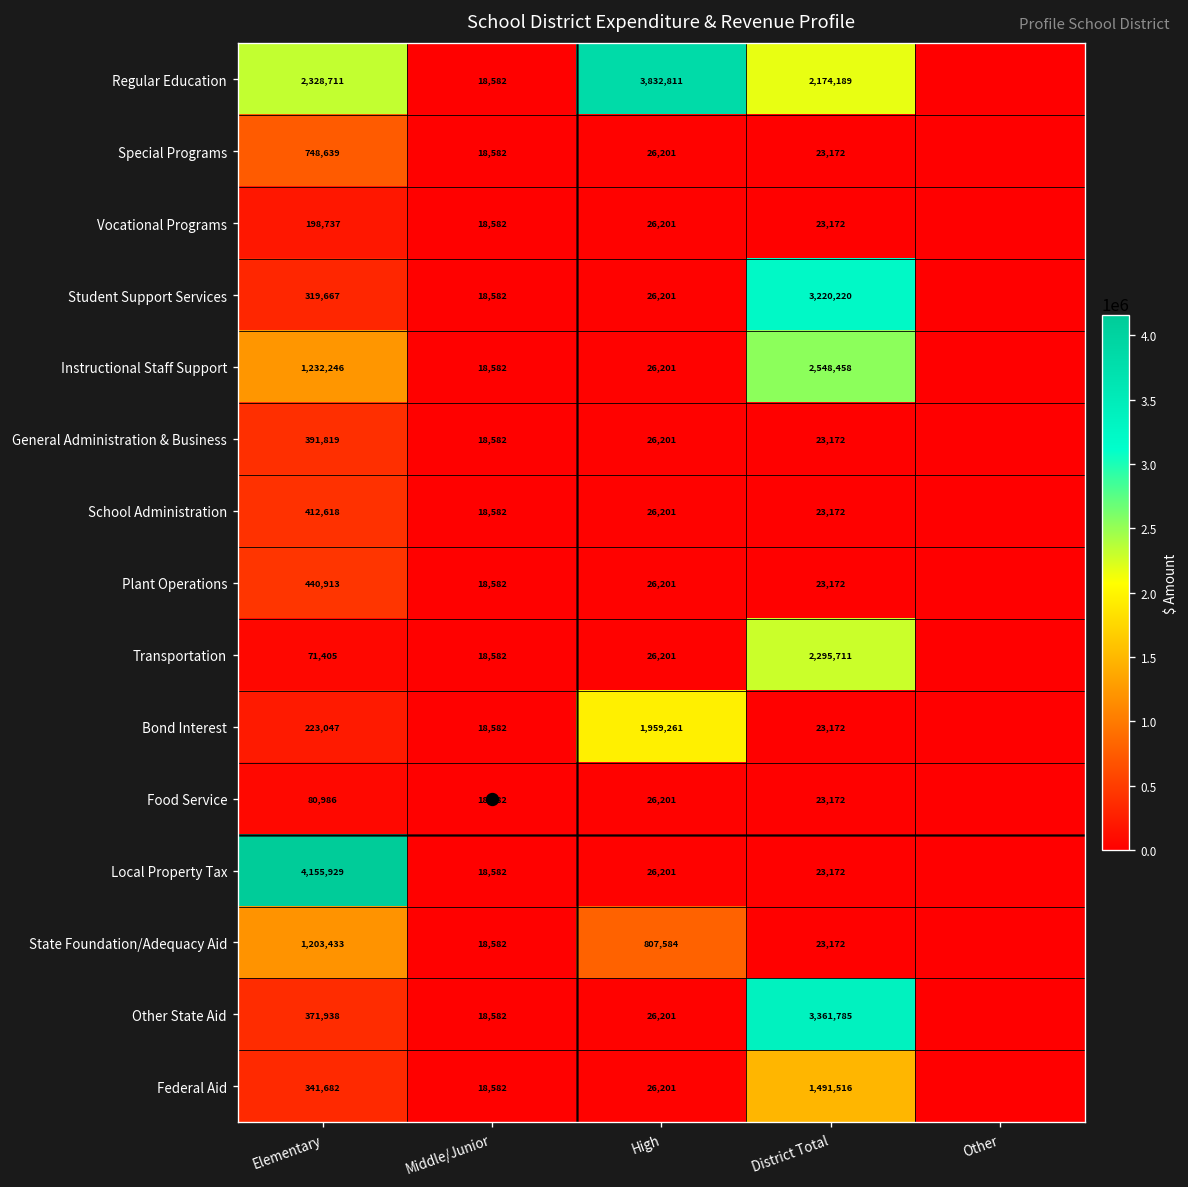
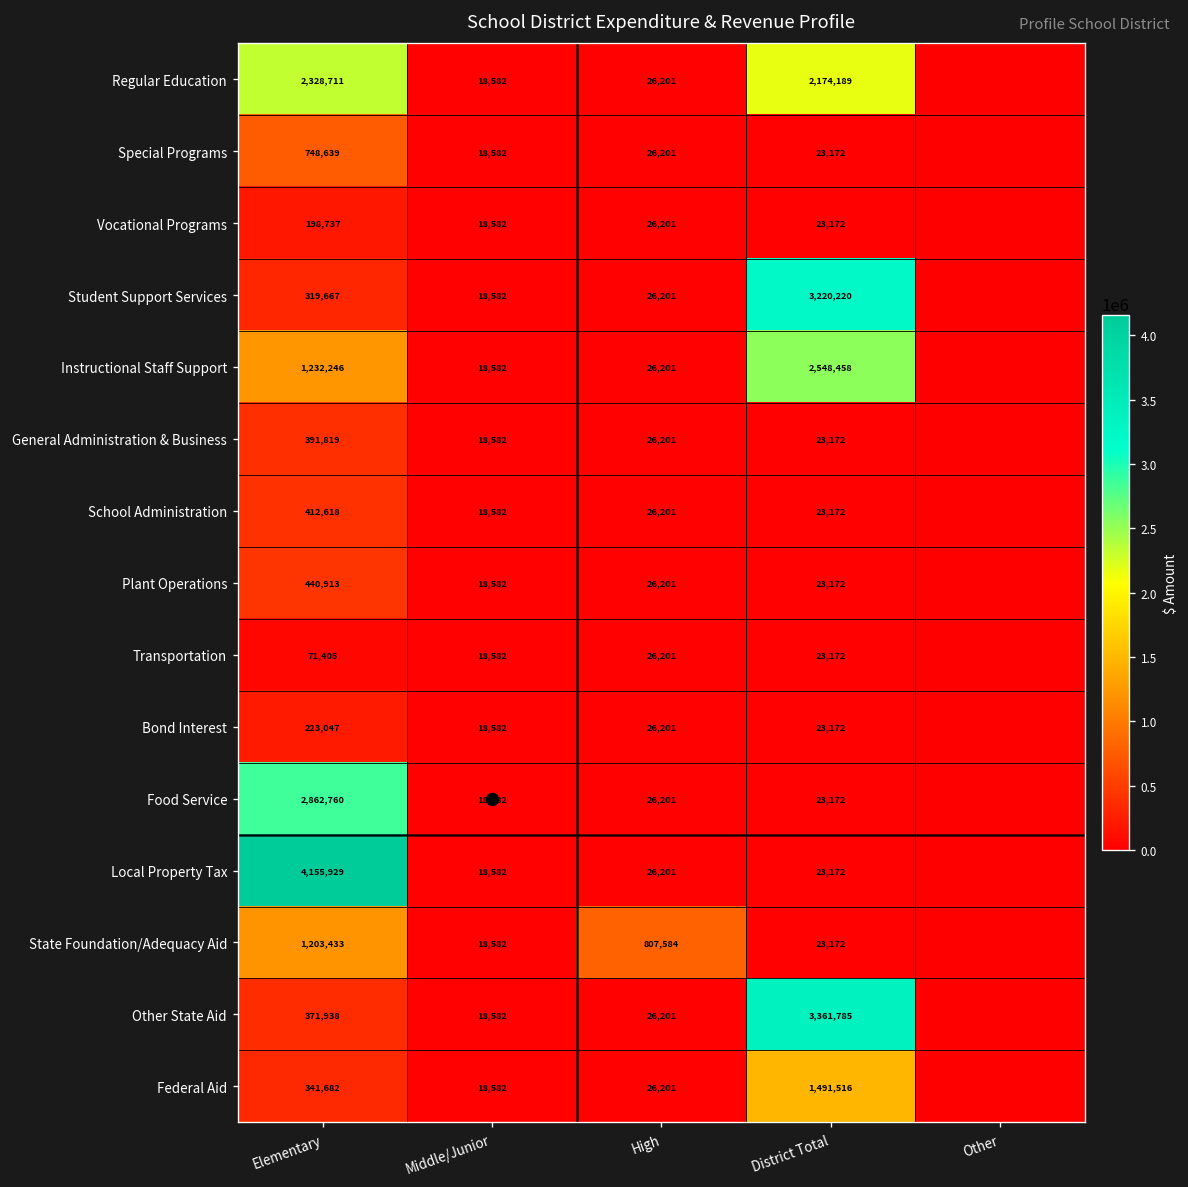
  {
    "Regular Education": {
      "Elementary": "2,328,711",
      "Middle/Junior": "18,582",
-     "High": "3,832,811",
+     "High": "26,201",
      "District Total": "2,174,189"
    },
    "Special Programs": {
      "Elementary": "748,639",
      "Middle/Junior": "18,582",
      "High": "26,201",
      "District Total": "23,172"
    },
    "Vocational Programs": {
      "Elementary": "198,737",
      "Middle/Junior": "18,582",
      "High": "26,201",
      "District Total": "23,172"
    },
    "Student Support Services": {
      "Elementary": "319,667",
      "Middle/Junior": "18,582",
      "High": "26,201",
      "District Total": "3,220,220"
    },
    "Instructional Staff Support": {
      "Elementary": "1,232,246",
      "Middle/Junior": "18,582",
      "High": "26,201",
      "District Total": "2,548,458"
    },
    "General Administration & Business": {
      "Elementary": "391,819",
      "Middle/Junior": "18,582",
      "High": "26,201",
      "District Total": "23,172"
    },
    "School Administration": {
      "Elementary": "412,618",
      "Middle/Junior": "18,582",
      "High": "26,201",
      "District Total": "23,172"
    },
    "Plant Operations": {
      "Elementary": "440,913",
      "Middle/Junior": "18,582",
      "High": "26,201",
      "District Total": "23,172"
    },
    "Transportation": {
      "Elementary": "71,405",
      "Middle/Junior": "18,582",
      "High": "26,201",
-     "District Total": "2,295,711"
+     "District Total": "23,172"
    },
    "Bond Interest": {
      "Elementary": "223,047",
      "Middle/Junior": "18,582",
-     "High": "1,959,261",
+     "High": "26,201",
      "District Total": "23,172"
    },
    "Food Service": {
-     "Elementary": "80,986",
+     "Elementary": "2,862,760",
      "High": "26,201",
      "District Total": "23,172"
    },
    "Local Property Tax": {
      "Elementary": "4,155,929",
      "Middle/Junior": "18,582",
      "High": "26,201",
      "District Total": "23,172"
    },
    "State Foundation/Adequacy Aid": {
      "Elementary": "1,203,433",
      "Middle/Junior": "18,582",
      "High": "807,584",
      "District Total": "23,172"
    },
    "Other State Aid": {
      "Elementary": "371,938",
      "Middle/Junior": "18,582",
      "High": "26,201",
      "District Total": "3,361,785"
    },
    "Federal Aid": {
      "Elementary": "341,682",
      "Middle/Junior": "18,582",
      "High": "26,201",
      "District Total": "1,491,516"
    }
  }
